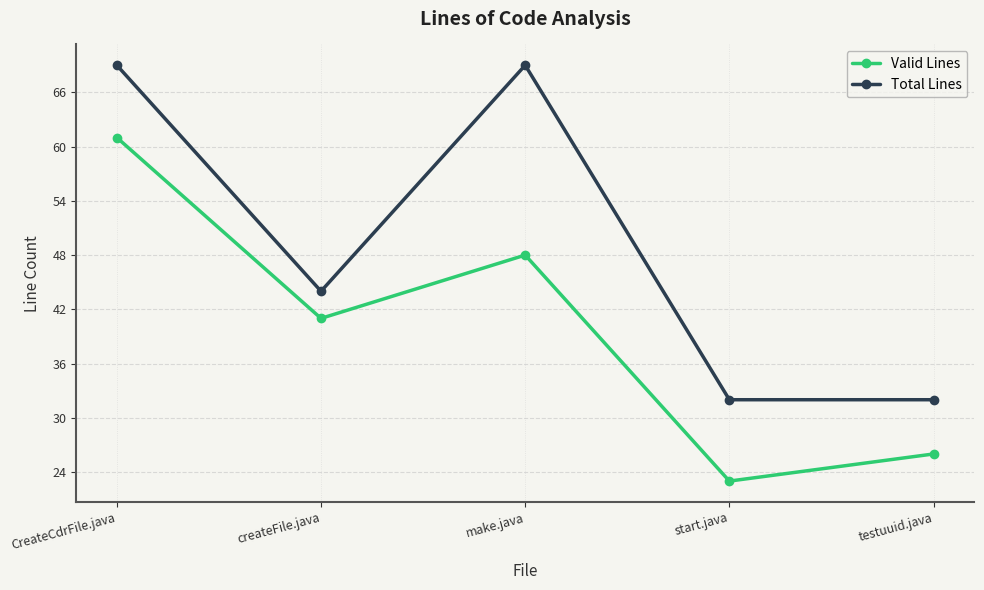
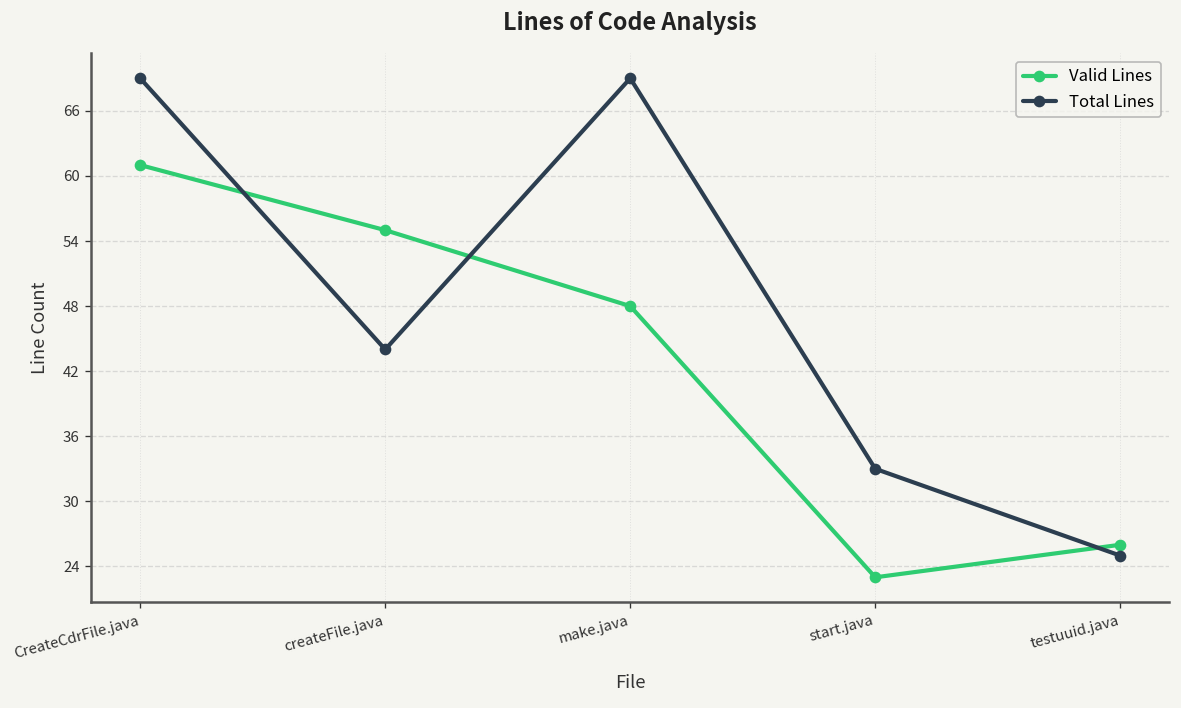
  {
    "Valid Lines": {
      "CreateCdrFile.java": 61,
-     "createFile.java": 41,
+     "createFile.java": 55,
      "make.java": 48,
      "start.java": 23,
      "testuuid.java": 26
    },
    "Total Lines": {
      "CreateCdrFile.java": 69,
      "createFile.java": 44,
      "make.java": 69,
-     "start.java": 32,
-     "testuuid.java": 32
+     "start.java": 33,
+     "testuuid.java": 25
    }
  }
